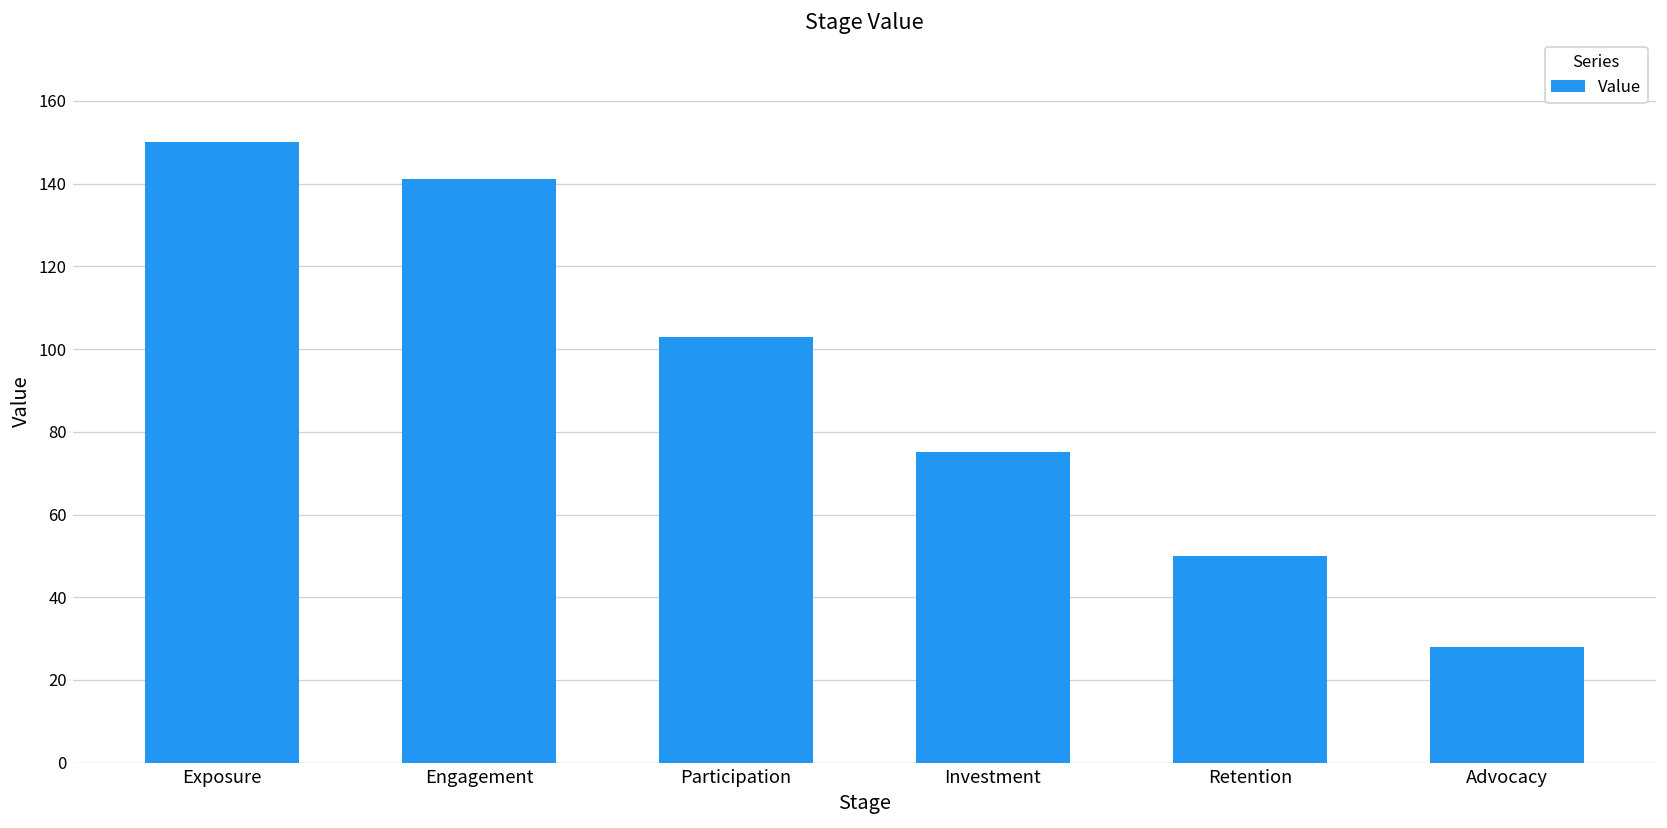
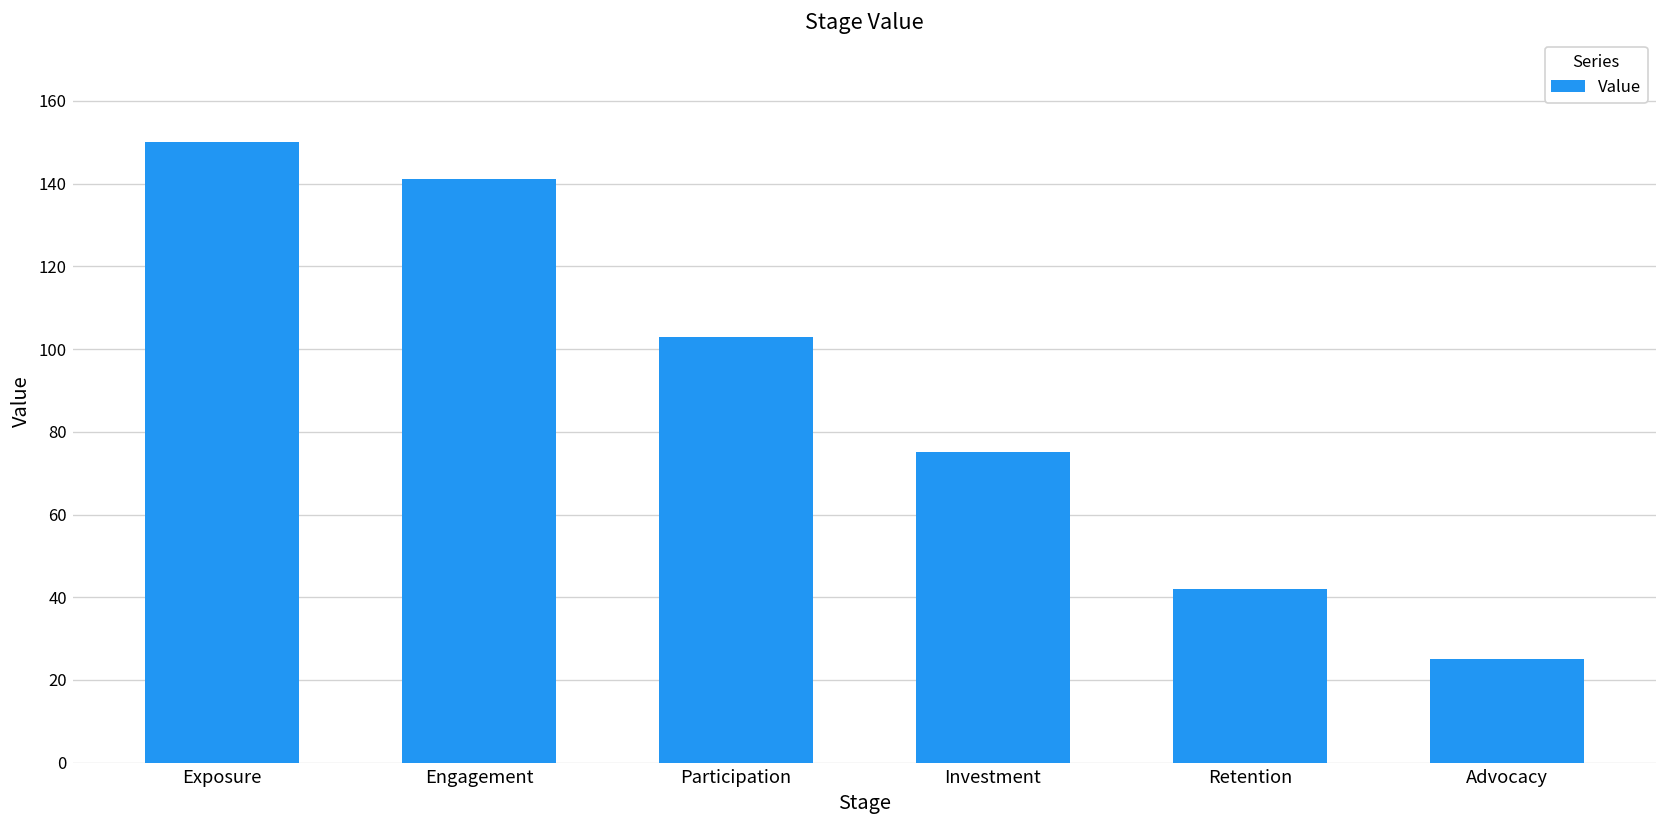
  {
    "Exposure": 150,
    "Engagement": 141,
    "Participation": 103,
    "Investment": 75,
-   "Retention": 50,
-   "Advocacy": 28
+   "Retention": 42,
+   "Advocacy": 25
  }
